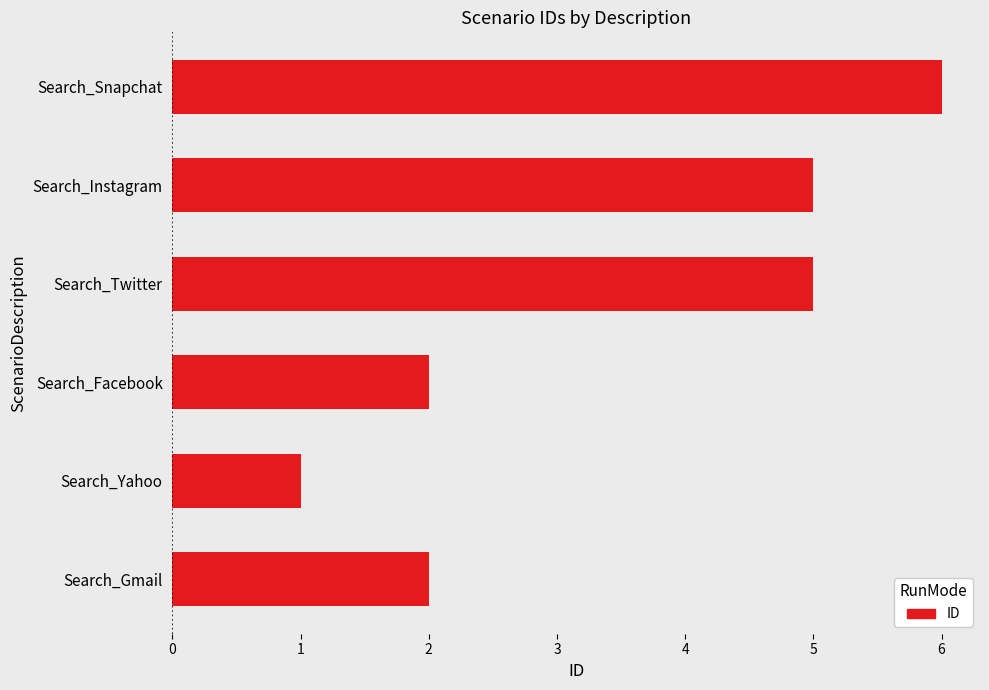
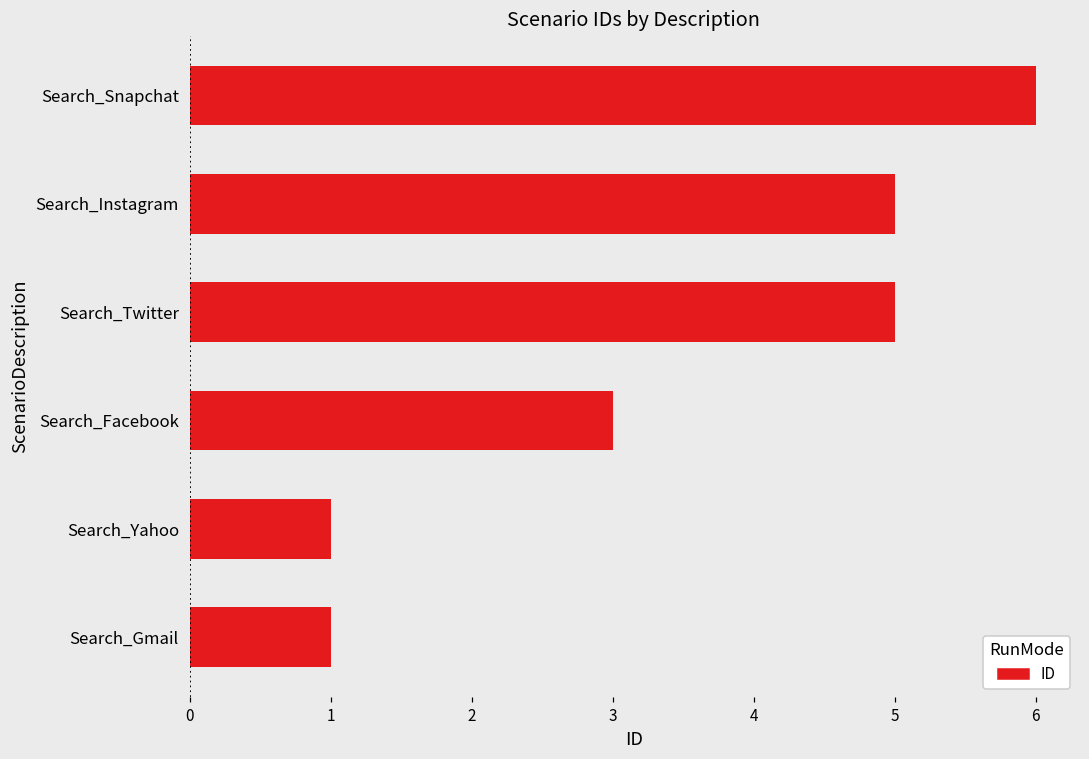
  {
    "Search_Snapchat": 6,
    "Search_Instagram": 5,
    "Search_Twitter": 5,
-   "Search_Facebook": 2,
+   "Search_Facebook": 3,
    "Search_Yahoo": 1,
-   "Search_Gmail": 2
+   "Search_Gmail": 1
  }
